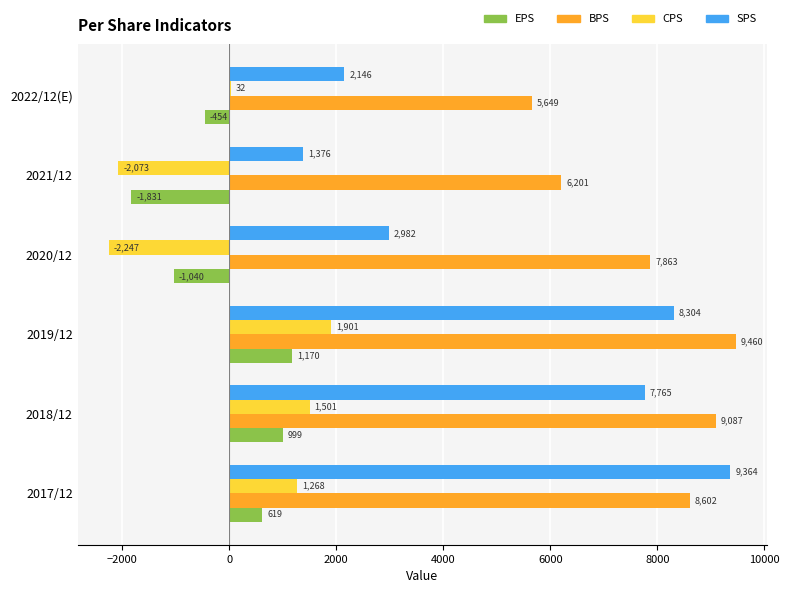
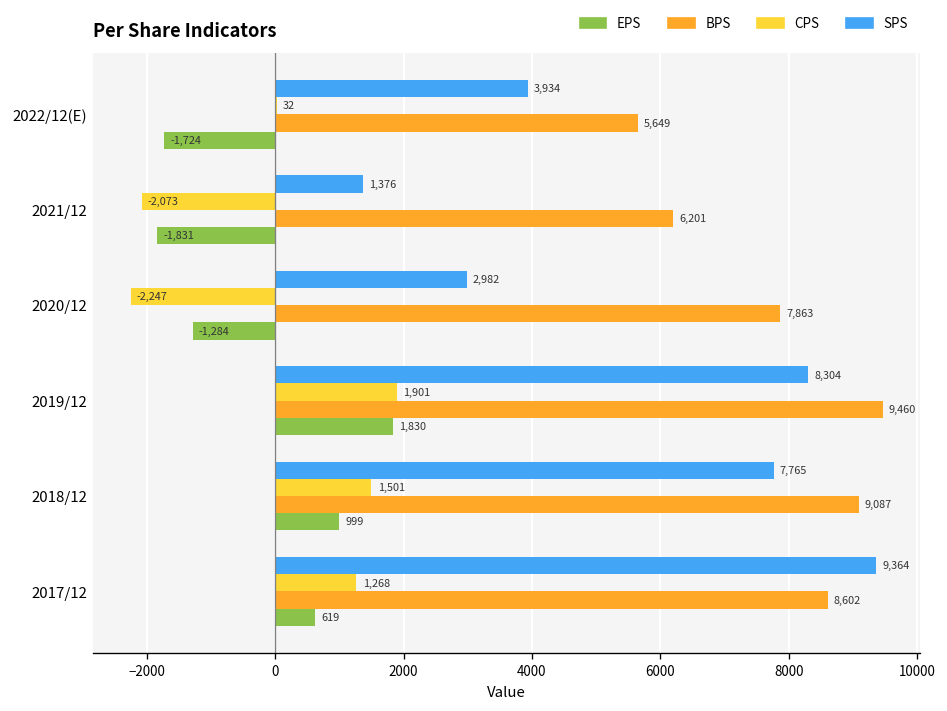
  {
    "EPS": {
-     "2022/12(E)": "-454",
+     "2022/12(E)": "-1,724",
      "2021/12": "-1,831",
-     "2020/12": "-1,040",
-     "2019/12": "1,170",
+     "2020/12": "-1,284",
+     "2019/12": "1,830",
      "2018/12": "999",
      "2017/12": "619"
    },
    "SPS": {
-     "2022/12(E)": "2,146",
+     "2022/12(E)": "3,934",
      "2021/12": "1,376",
      "2020/12": "2,982",
      "2019/12": "8,304",
      "2018/12": "7,765",
      "2017/12": "9,364"
    }
  }
